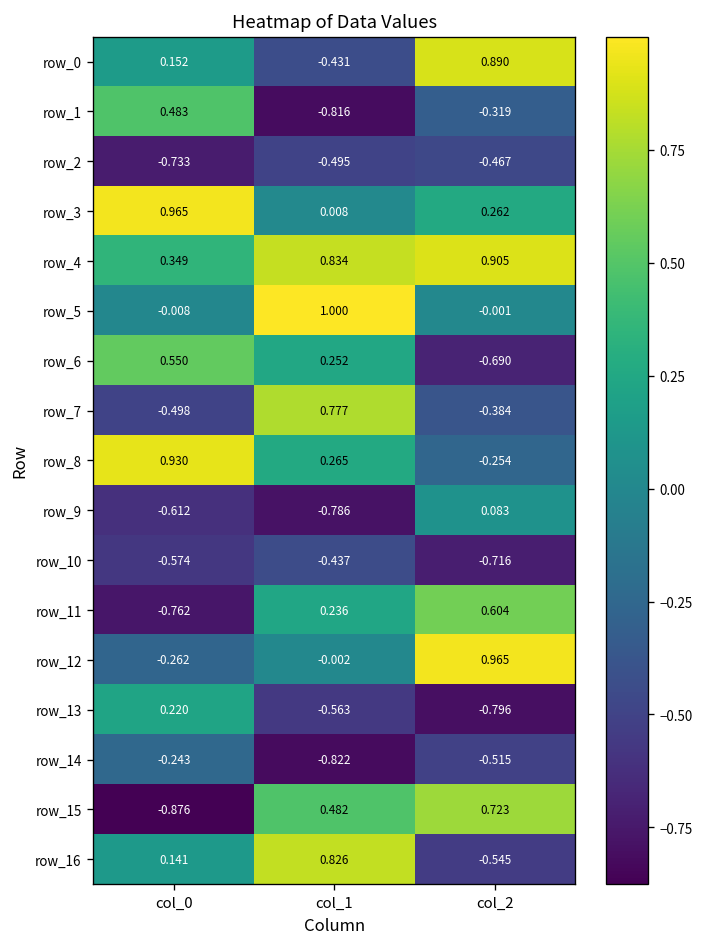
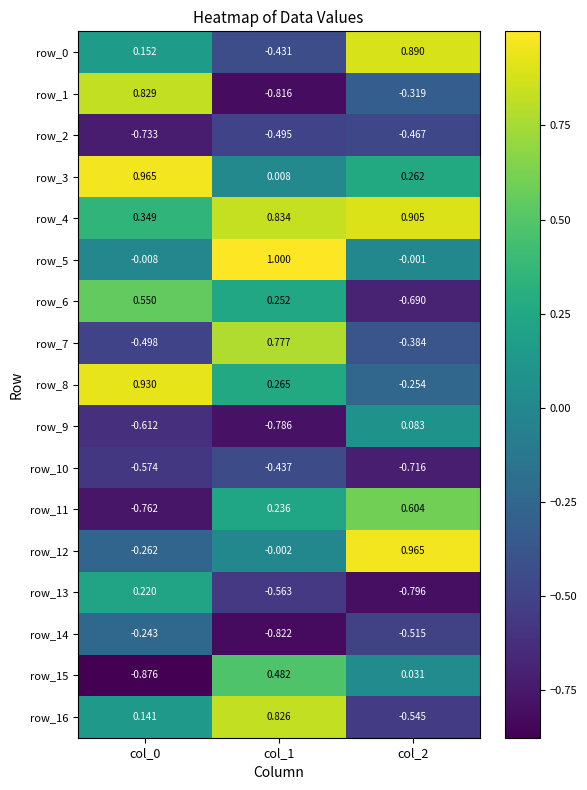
  {
    "row_0": {
      "col_0": 0.152,
      "col_1": -0.431,
      "col_2": 0.890
    },
    "row_1": {
-     "col_0": 0.483,
+     "col_0": 0.829,
      "col_1": -0.816,
      "col_2": -0.319
    },
    "row_2": {
      "col_0": -0.733,
      "col_1": -0.495,
      "col_2": -0.467
    },
    "row_3": {
      "col_0": 0.965,
      "col_1": 0.008,
      "col_2": 0.262
    },
    "row_4": {
      "col_0": 0.349,
      "col_1": 0.834,
      "col_2": 0.905
    },
    "row_5": {
      "col_0": -0.008,
      "col_1": 1.000,
      "col_2": -0.001
    },
    "row_6": {
      "col_0": 0.550,
      "col_1": 0.252,
      "col_2": -0.690
    },
    "row_7": {
      "col_0": -0.498,
      "col_1": 0.777,
      "col_2": -0.384
    },
    "row_8": {
      "col_0": 0.930,
      "col_1": 0.265,
      "col_2": -0.254
    },
    "row_9": {
      "col_0": -0.612,
      "col_1": -0.786,
      "col_2": 0.083
    },
    "row_10": {
      "col_0": -0.574,
      "col_1": -0.437,
      "col_2": -0.716
    },
    "row_11": {
      "col_0": -0.762,
      "col_1": 0.236,
      "col_2": 0.604
    },
    "row_12": {
      "col_0": -0.262,
      "col_1": -0.002,
      "col_2": 0.965
    },
    "row_13": {
      "col_0": 0.220,
      "col_1": -0.563,
      "col_2": -0.796
    },
    "row_14": {
      "col_0": -0.243,
      "col_1": -0.822,
      "col_2": -0.515
    },
    "row_15": {
      "col_0": -0.876,
      "col_1": 0.482,
-     "col_2": 0.723
+     "col_2": 0.031
    },
    "row_16": {
      "col_0": 0.141,
      "col_1": 0.826,
      "col_2": -0.545
    }
  }
